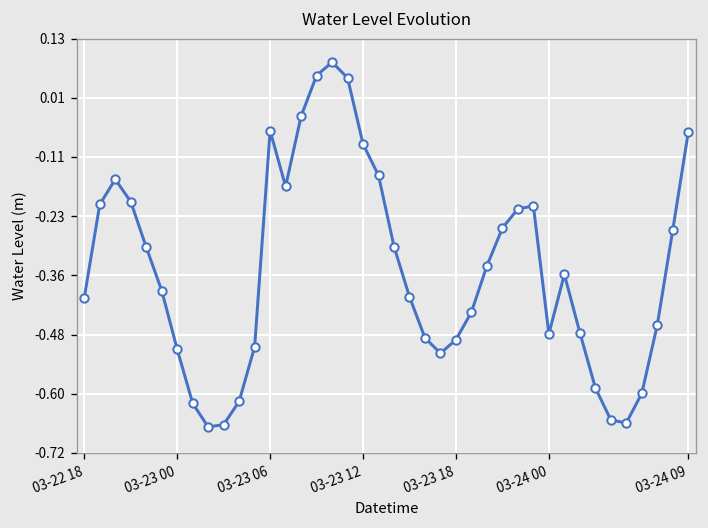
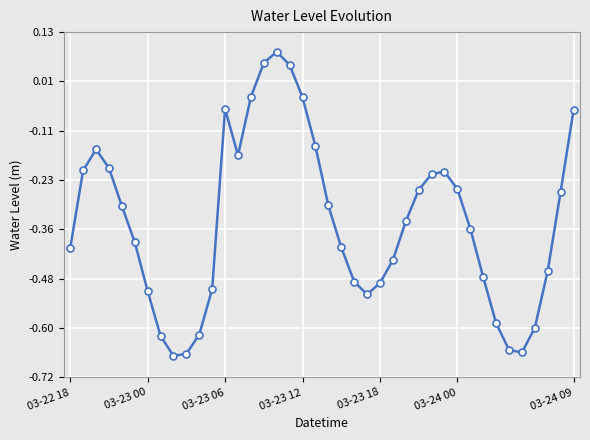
  {
    "03-22 18": -0.40,
    "03-23 00": -0.51,
    "03-23 06": -0.06,
-   "03-23 12": -0.09,
+   "03-23 12": -0.03,
    "03-23 18": -0.49,
-   "03-24 00": -0.48,
+   "03-24 00": -0.26,
    "03-24 09": -0.06
  }
